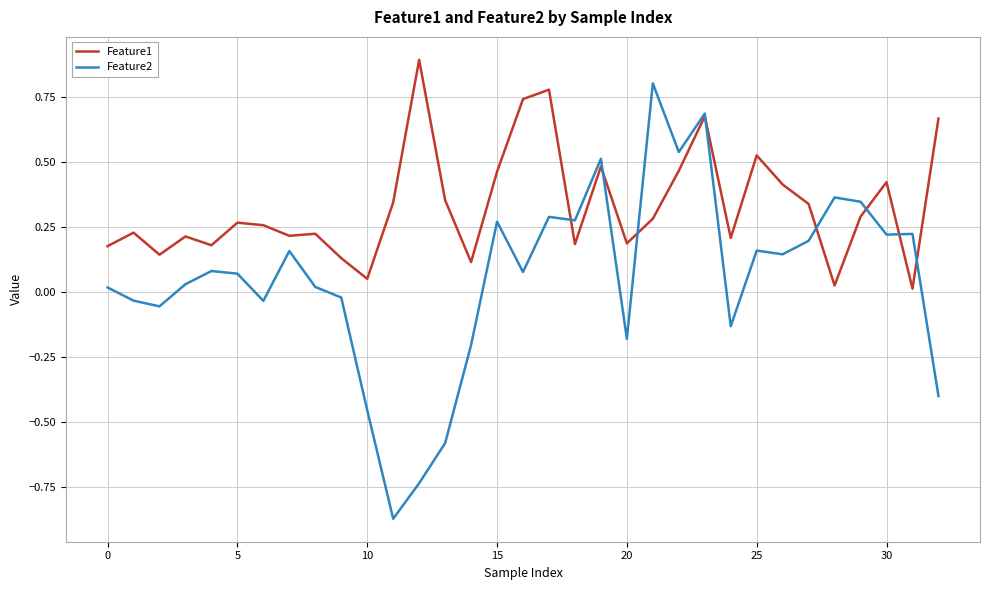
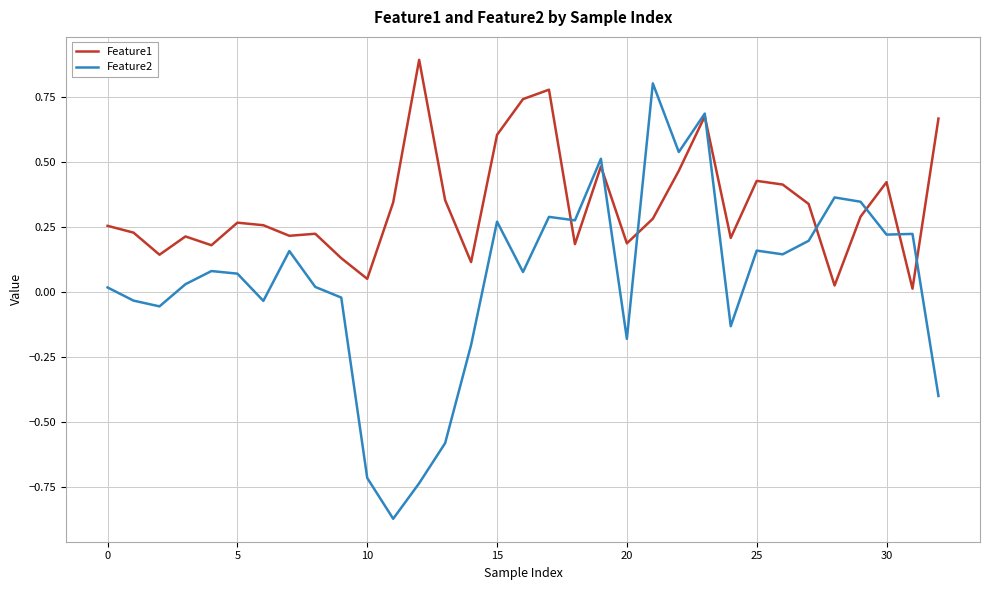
  {
    "Feature1": {
-     "0": 0.18,
+     "0": 0.26,
      "5": 0.27,
      "10": 0.05,
-     "15": 0.46,
+     "15": 0.61,
      "20": 0.19,
-     "25": 0.53,
+     "25": 0.43,
      "30": 0.42
    },
    "Feature2": {
      "0": 0.02,
      "5": 0.07,
-     "10": -0.45,
+     "10": -0.71,
      "15": 0.27,
      "20": -0.18,
      "25": 0.16,
      "30": 0.22
    }
  }
